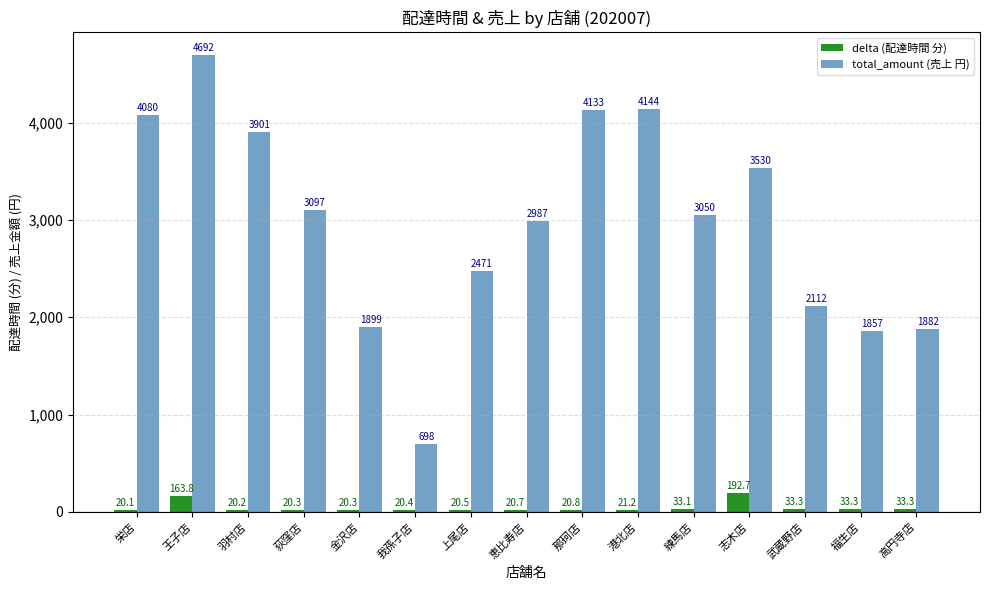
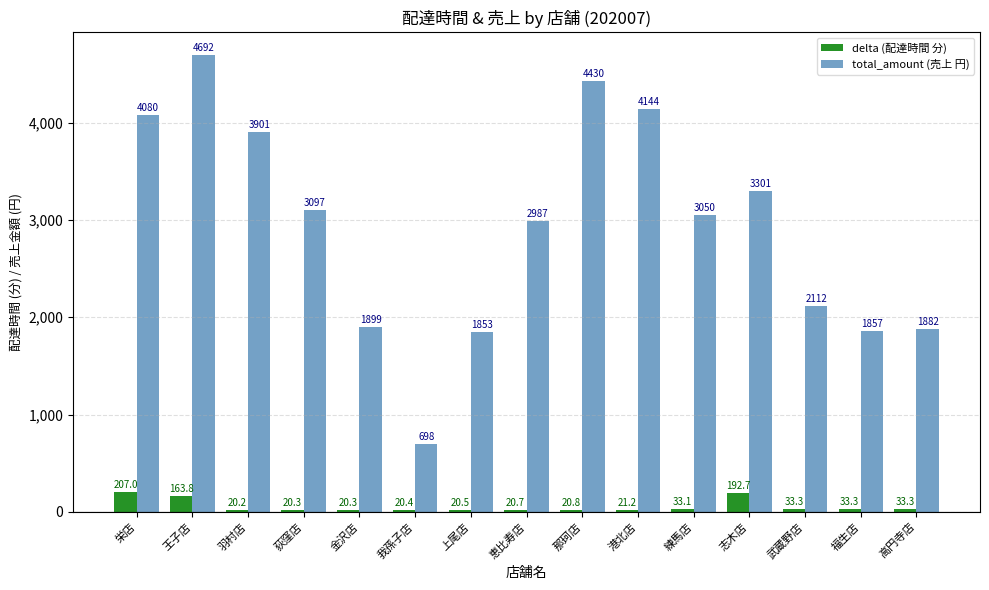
  {
    "delta (配達時間 分)": {
-     "栄店": 20.1,
+     "栄店": 207.0,
      "王子店": 163.8,
      "羽村店": 20.2,
      "荻窪店": 20.3,
      "金沢店": 20.3,
      "我孫子店": 20.4,
      "上尾店": 20.5,
      "恵比寿店": 20.7,
      "那珂店": 20.8,
      "港北店": 21.2,
      "練馬店": 33.1,
      "志木店": 192.7,
      "武蔵野店": 33.3,
      "福生店": 33.3,
      "高円寺店": 33.3
    },
    "total_amount (売上 円)": {
      "栄店": 4080,
      "王子店": 4692,
      "羽村店": 3901,
      "荻窪店": 3097,
      "金沢店": 1899,
      "我孫子店": 698,
-     "上尾店": 2471,
+     "上尾店": 1853,
      "恵比寿店": 2987,
-     "那珂店": 4133,
+     "那珂店": 4430,
      "港北店": 4144,
      "練馬店": 3050,
-     "志木店": 3530,
+     "志木店": 3301,
      "武蔵野店": 2112,
      "福生店": 1857,
      "高円寺店": 1882
    }
  }
